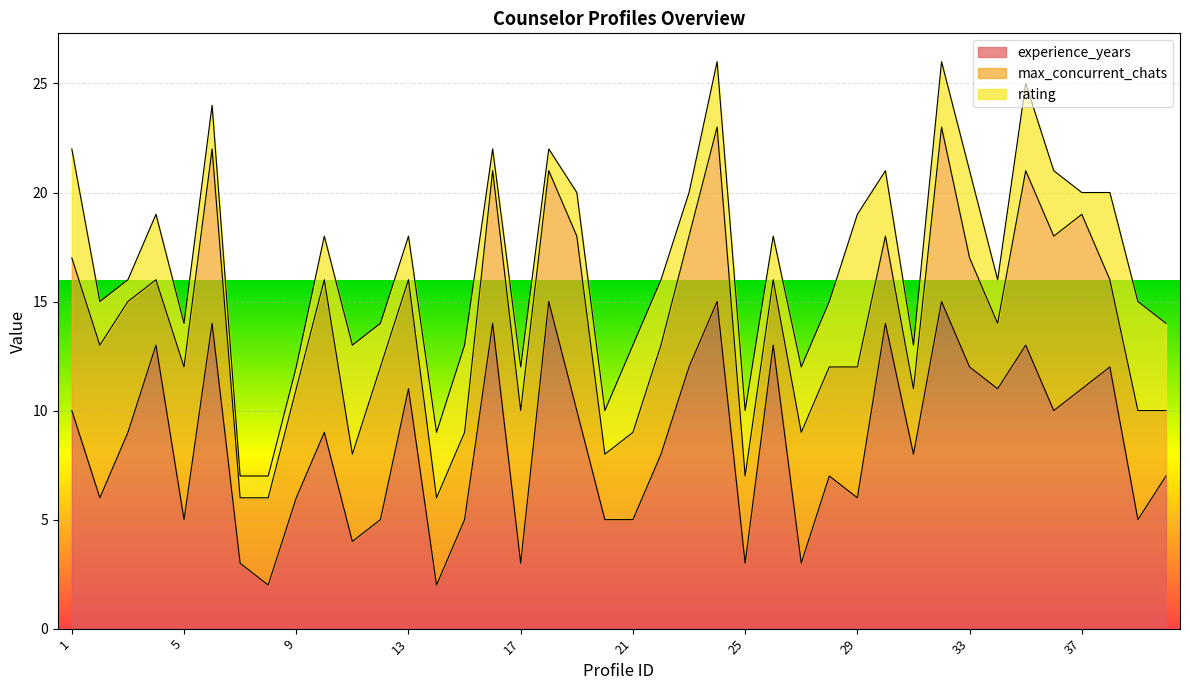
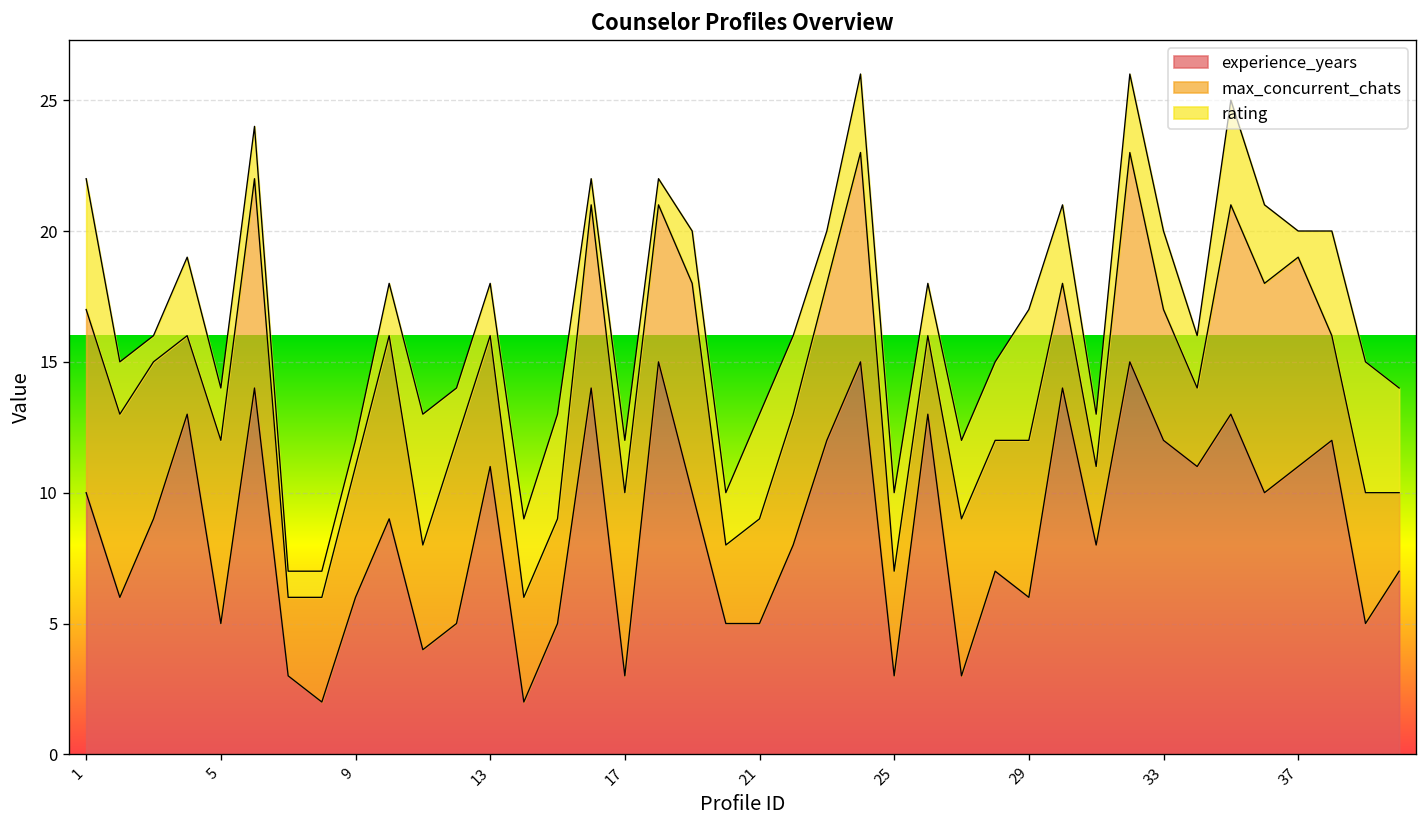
  {
    "experience_years": {
      "1": 10,
      "5": 5,
      "9": 6,
      "13": 11,
      "17": 3,
      "21": 5,
      "25": 3,
      "29": 6,
      "33": 12,
      "37": 11
    },
    "max_concurrent_chats": {
      "1": 7,
      "5": 7,
      "9": 5,
      "13": 5,
      "17": 7,
      "21": 4,
      "25": 4,
      "29": 6,
      "33": 5,
      "37": 8
    },
    "rating": {
      "1": 5,
      "5": 2,
      "9": 1,
      "13": 2,
      "17": 2,
      "21": 4,
      "25": 3,
-     "29": 7,
-     "33": 4,
+     "29": 5,
+     "33": 3,
      "37": 1
    }
  }
